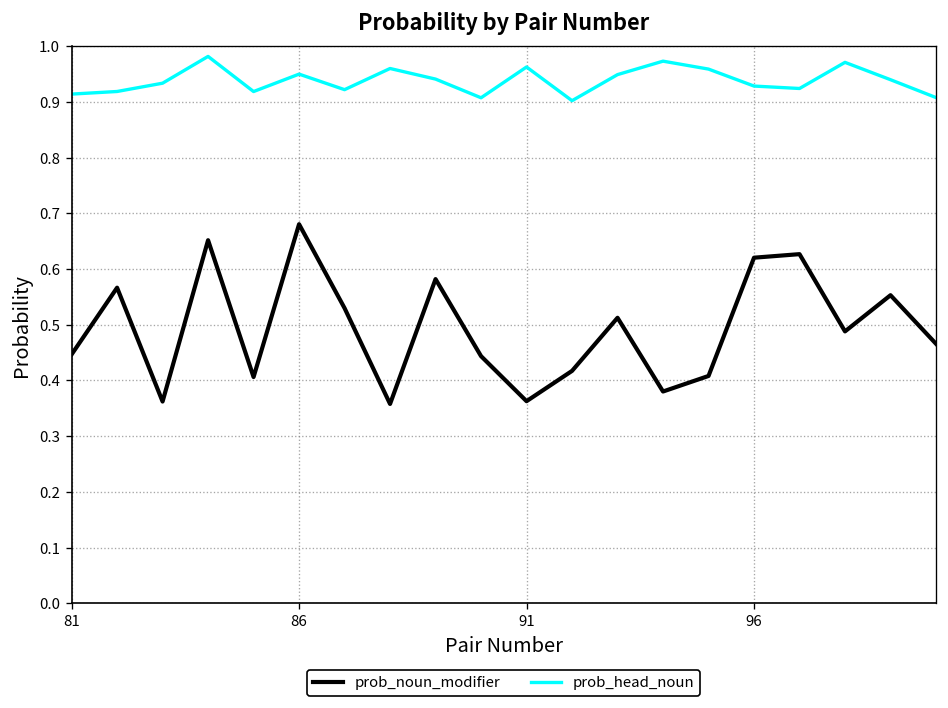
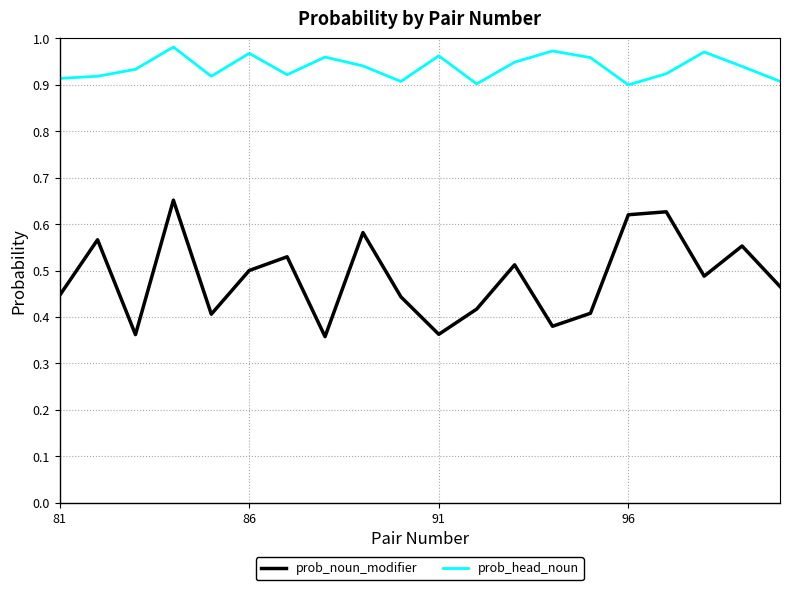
  {
    "prob_noun_modifier": {
      "81": 0.45,
-     "86": 0.68,
+     "86": 0.50,
      "91": 0.36,
      "96": 0.62
    },
    "prob_head_noun": {
      "81": 0.91,
-     "86": 0.95,
+     "86": 0.97,
      "91": 0.96,
-     "96": 0.93
+     "96": 0.90
    }
  }
